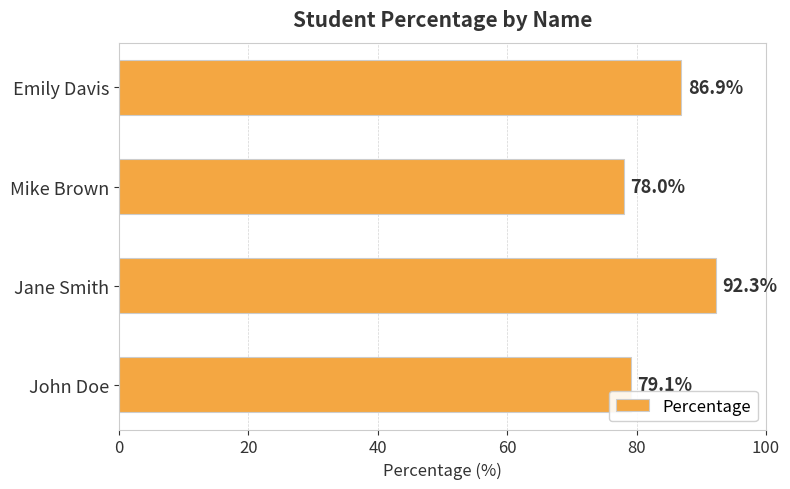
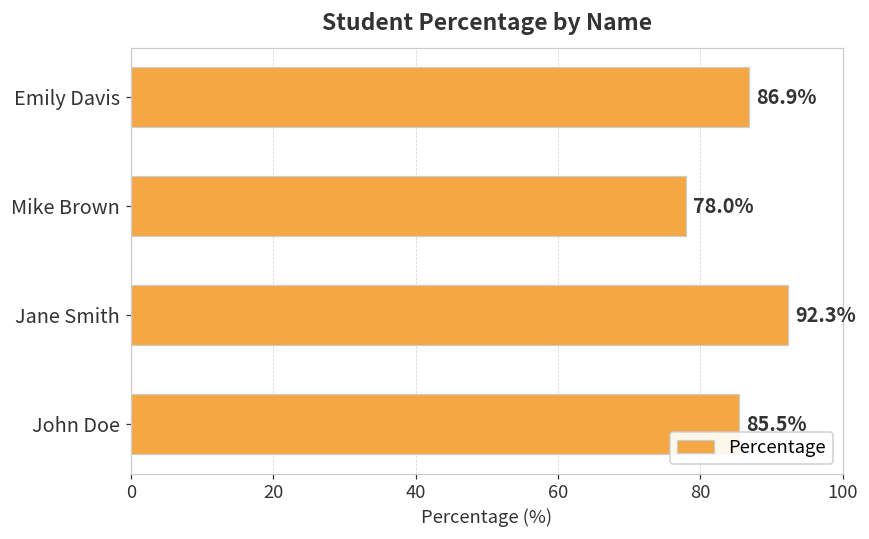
  {
-   "John Doe": 79
+   "John Doe": 86
  }
